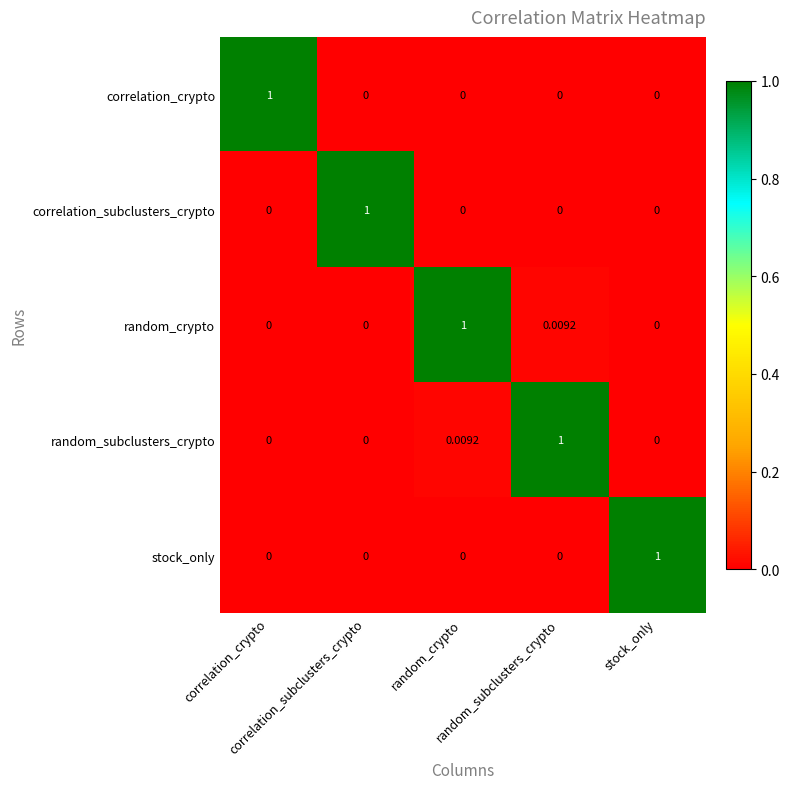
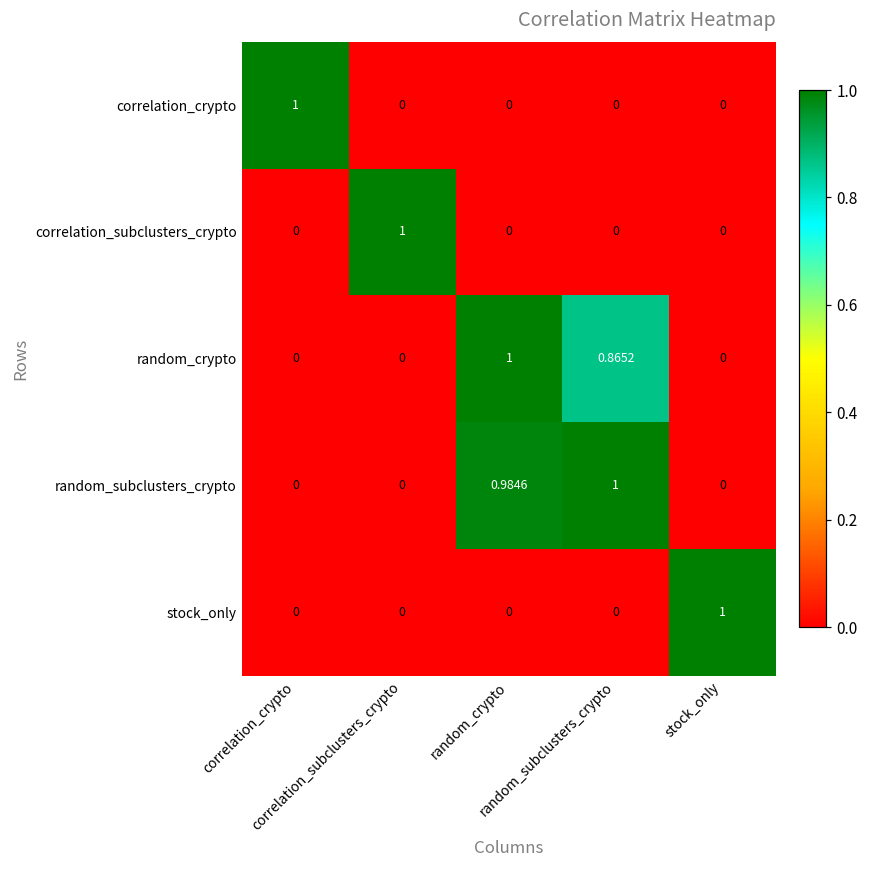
  {
    "correlation_crypto": {
      "correlation_crypto": 1,
      "correlation_subclusters_crypto": 0,
      "random_crypto": 0,
      "random_subclusters_crypto": 0,
      "stock_only": 0
    },
    "correlation_subclusters_crypto": {
      "correlation_crypto": 0,
      "correlation_subclusters_crypto": 1,
      "random_crypto": 0,
      "random_subclusters_crypto": 0,
      "stock_only": 0
    },
    "random_crypto": {
      "correlation_crypto": 0,
      "correlation_subclusters_crypto": 0,
      "random_crypto": 1,
-     "random_subclusters_crypto": 0.0092,
+     "random_subclusters_crypto": 0.8652,
      "stock_only": 0
    },
    "random_subclusters_crypto": {
      "correlation_crypto": 0,
      "correlation_subclusters_crypto": 0,
-     "random_crypto": 0.0092,
+     "random_crypto": 0.9846,
      "random_subclusters_crypto": 1,
      "stock_only": 0
    },
    "stock_only": {
      "correlation_crypto": 0,
      "correlation_subclusters_crypto": 0,
      "random_crypto": 0,
      "random_subclusters_crypto": 0,
      "stock_only": 1
    }
  }
